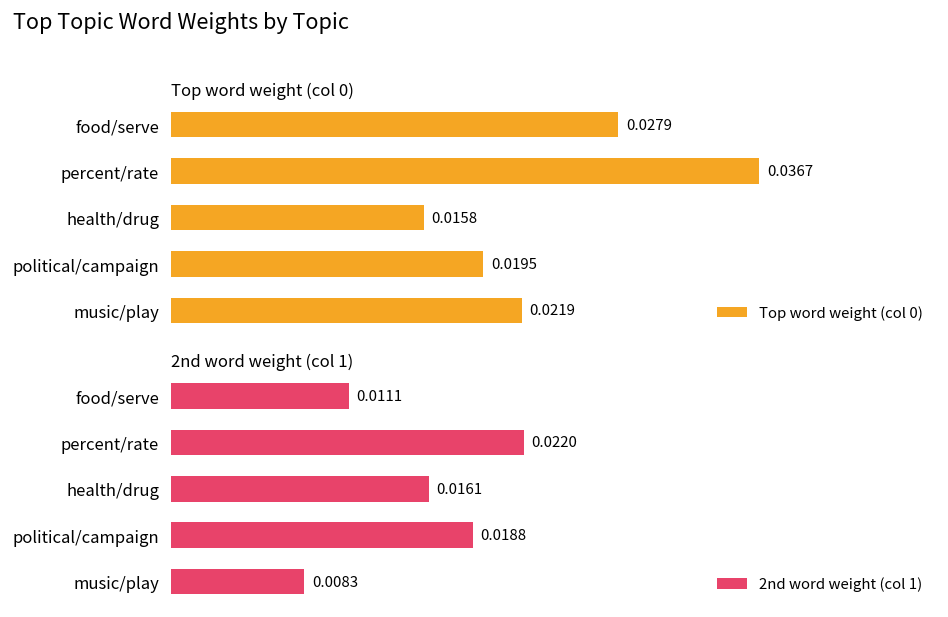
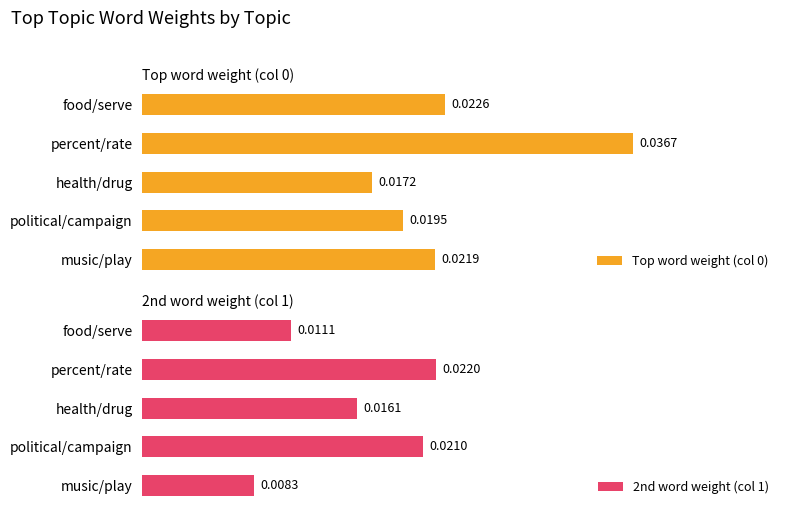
  {
    "Top word weight (col 0)": {
-     "food/serve": 0.0279,
+     "food/serve": 0.0226,
      "percent/rate": 0.0367,
-     "health/drug": 0.0158,
+     "health/drug": 0.0172,
      "political/campaign": 0.0195,
      "music/play": 0.0219
    },
    "2nd word weight (col 1)": {
      "food/serve": 0.0111,
      "percent/rate": 0.0220,
      "health/drug": 0.0161,
-     "political/campaign": 0.0188,
+     "political/campaign": 0.0210,
      "music/play": 0.0083
    }
  }
